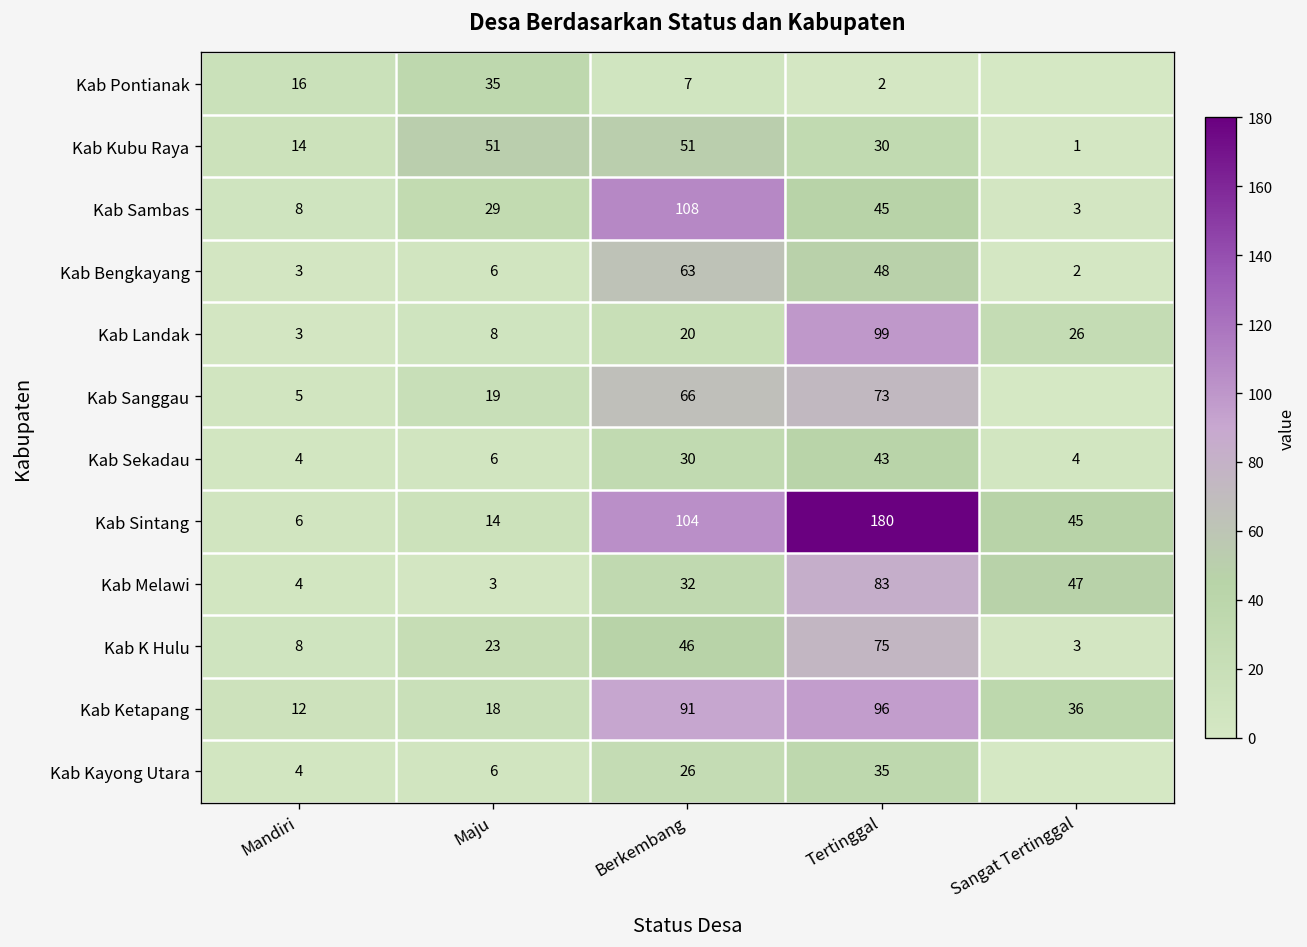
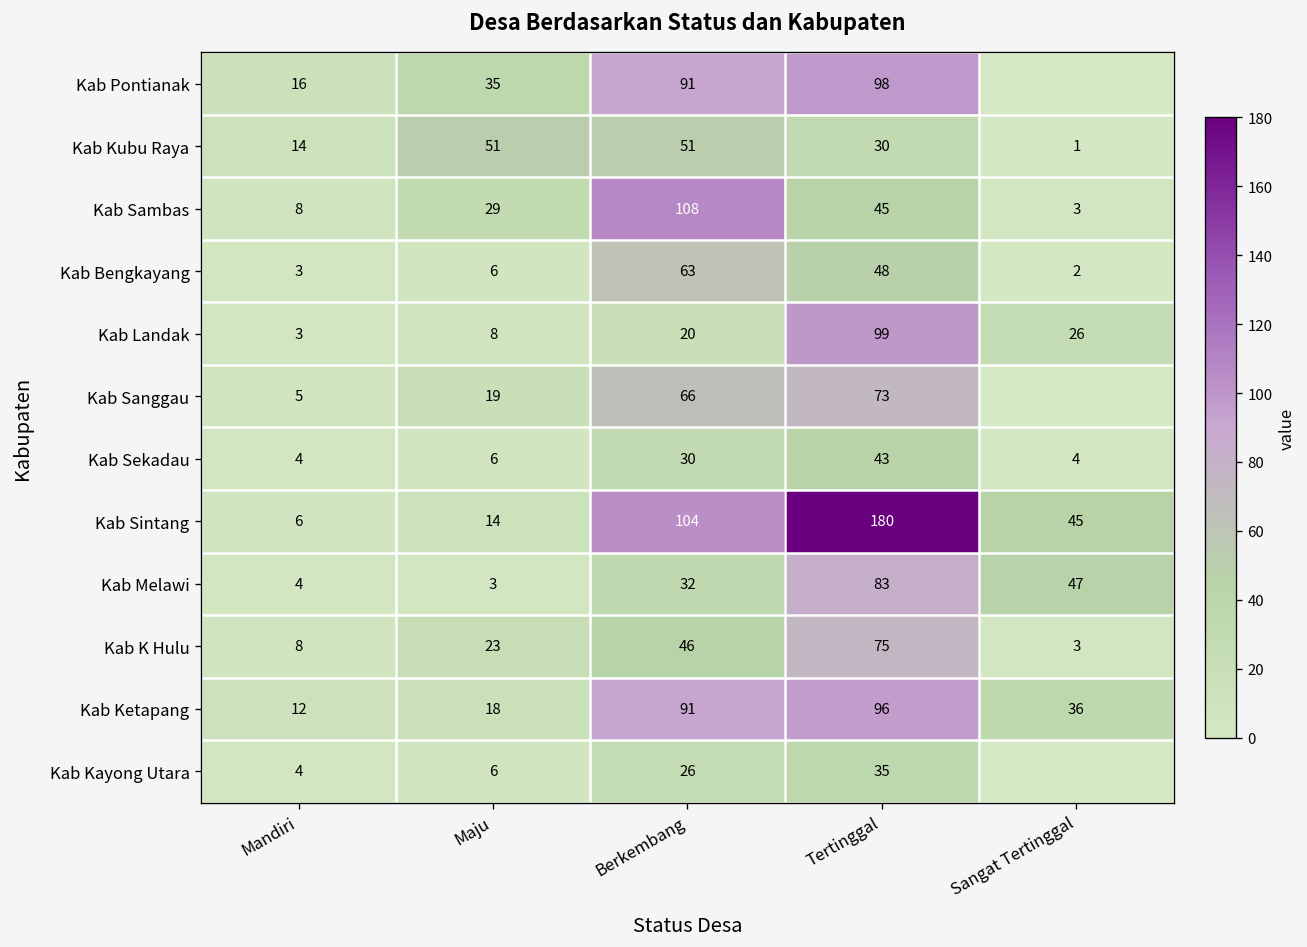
  {
    "Kab Pontianak": {
      "Mandiri": 16,
      "Maju": 35,
-     "Berkembang": 7,
-     "Tertinggal": 2
+     "Berkembang": 91,
+     "Tertinggal": 98
    },
    "Kab Kubu Raya": {
      "Mandiri": 14,
      "Maju": 51,
      "Berkembang": 51,
      "Tertinggal": 30,
      "Sangat Tertinggal": 1
    },
    "Kab Sambas": {
      "Mandiri": 8,
      "Maju": 29,
      "Berkembang": 108,
      "Tertinggal": 45,
      "Sangat Tertinggal": 3
    },
    "Kab Bengkayang": {
      "Mandiri": 3,
      "Maju": 6,
      "Berkembang": 63,
      "Tertinggal": 48,
      "Sangat Tertinggal": 2
    },
    "Kab Landak": {
      "Mandiri": 3,
      "Maju": 8,
      "Berkembang": 20,
      "Tertinggal": 99,
      "Sangat Tertinggal": 26
    },
    "Kab Sanggau": {
      "Mandiri": 5,
      "Maju": 19,
      "Berkembang": 66,
      "Tertinggal": 73
    },
    "Kab Sekadau": {
      "Mandiri": 4,
      "Maju": 6,
      "Berkembang": 30,
      "Tertinggal": 43,
      "Sangat Tertinggal": 4
    },
    "Kab Sintang": {
      "Mandiri": 6,
      "Maju": 14,
      "Berkembang": 104,
      "Tertinggal": 180,
      "Sangat Tertinggal": 45
    },
    "Kab Melawi": {
      "Mandiri": 4,
      "Maju": 3,
      "Berkembang": 32,
      "Tertinggal": 83,
      "Sangat Tertinggal": 47
    },
    "Kab K Hulu": {
      "Mandiri": 8,
      "Maju": 23,
      "Berkembang": 46,
      "Tertinggal": 75,
      "Sangat Tertinggal": 3
    },
    "Kab Ketapang": {
      "Mandiri": 12,
      "Maju": 18,
      "Berkembang": 91,
      "Tertinggal": 96,
      "Sangat Tertinggal": 36
    },
    "Kab Kayong Utara": {
      "Mandiri": 4,
      "Maju": 6,
      "Berkembang": 26,
      "Tertinggal": 35
    }
  }
